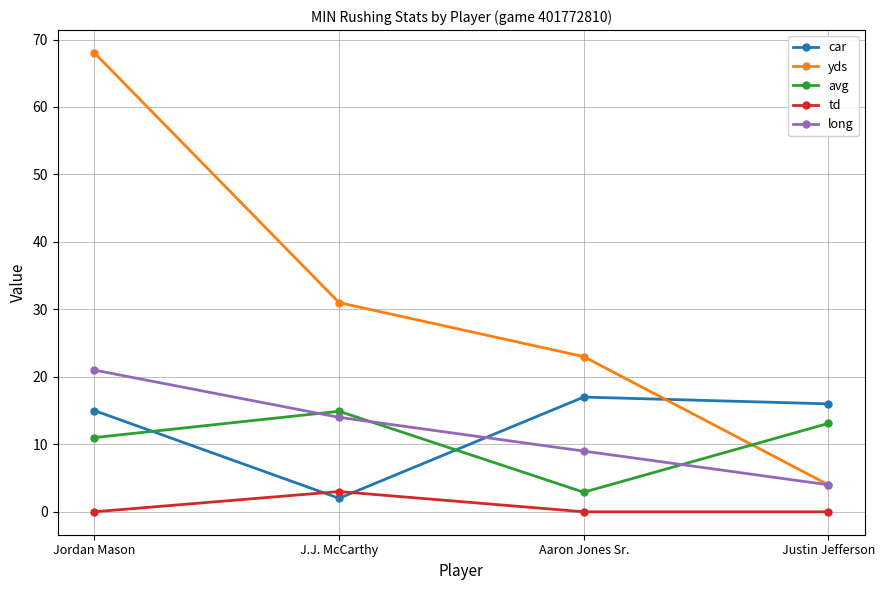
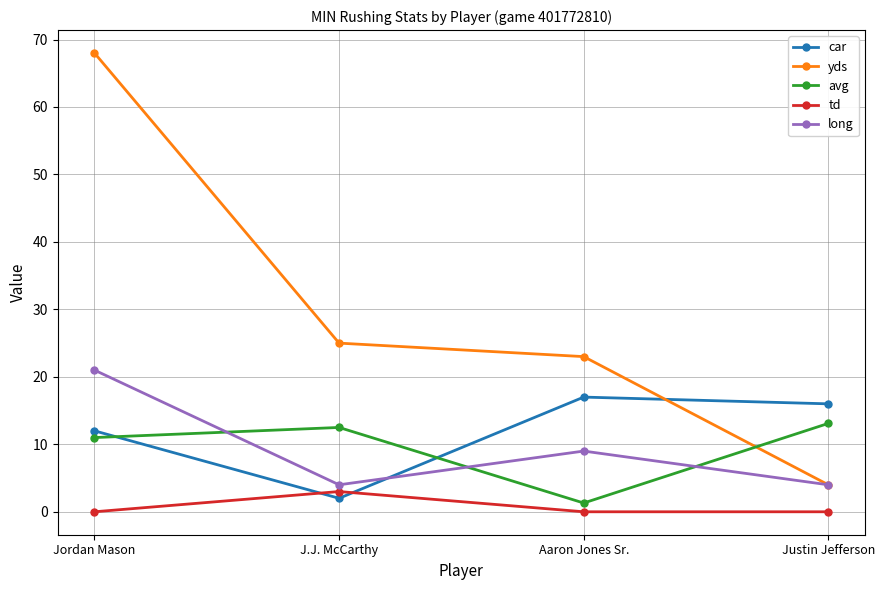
  {
    "car": {
-     "Jordan Mason": 15,
+     "Jordan Mason": 12,
      "J.J. McCarthy": 2,
      "Aaron Jones Sr.": 17,
      "Justin Jefferson": 16
    },
    "yds": {
      "Jordan Mason": 68,
-     "J.J. McCarthy": 31,
+     "J.J. McCarthy": 25,
      "Aaron Jones Sr.": 23
    },
    "avg": {
      "Jordan Mason": 11,
-     "J.J. McCarthy": 15,
-     "Aaron Jones Sr.": 3,
+     "J.J. McCarthy": 13,
+     "Aaron Jones Sr.": 1,
      "Justin Jefferson": 13
    },
    "td": {
      "Jordan Mason": 0,
      "J.J. McCarthy": 3,
      "Aaron Jones Sr.": 0,
      "Justin Jefferson": 0
    },
    "long": {
      "Jordan Mason": 21,
-     "J.J. McCarthy": 14,
+     "J.J. McCarthy": 4,
      "Aaron Jones Sr.": 9
    }
  }
